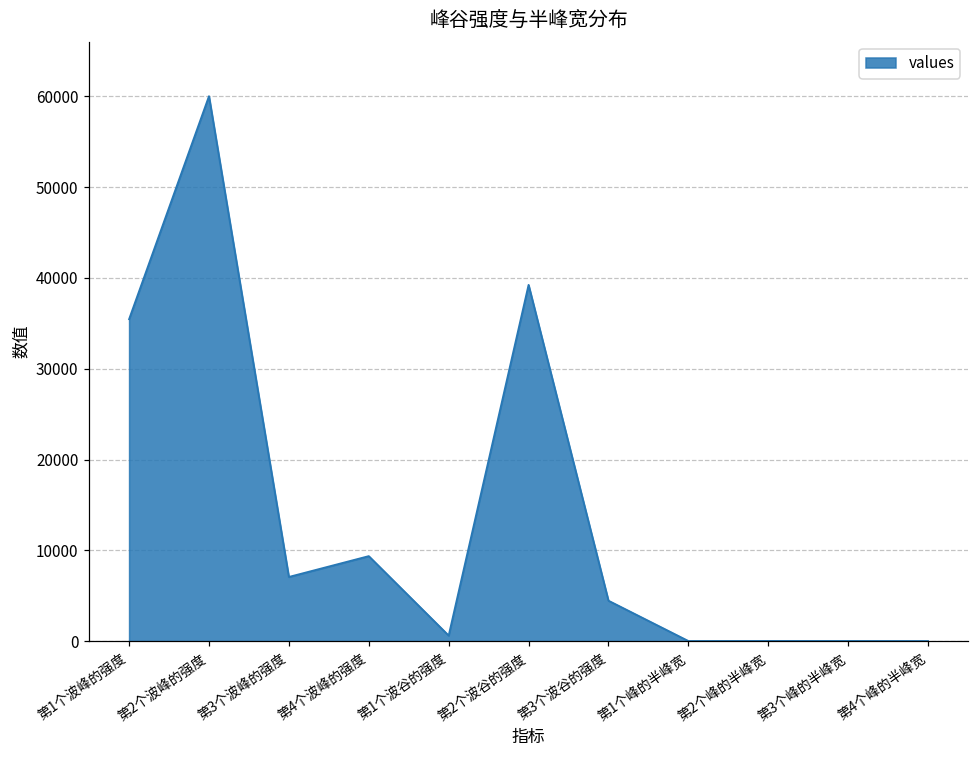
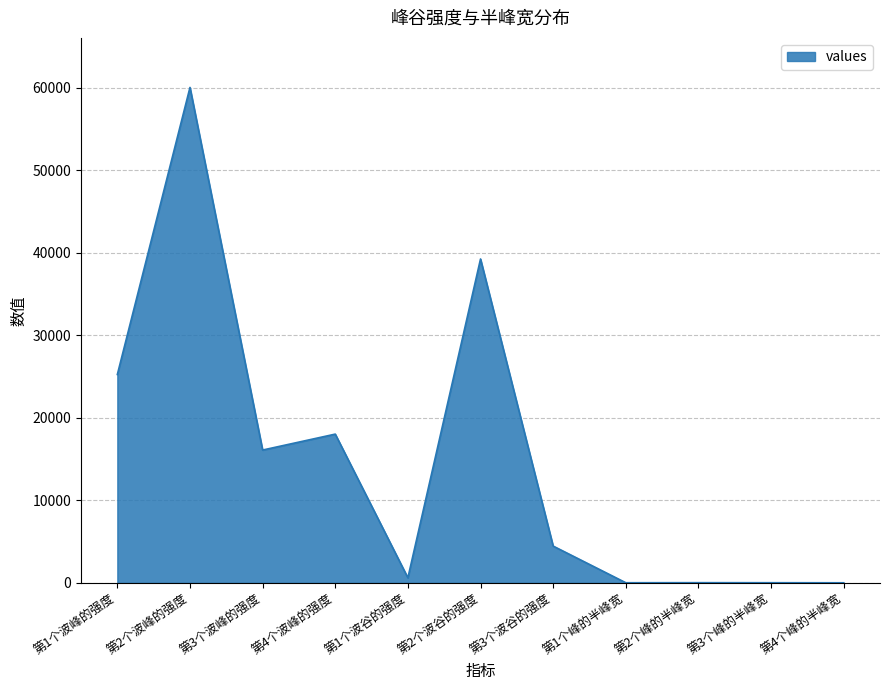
  {
-   "第1个波峰的强度": 35000,
+   "第1个波峰的强度": 25000,
    "第2个波峰的强度": 60000,
-   "第3个波峰的强度": 7000,
-   "第4个波峰的强度": 9000,
+   "第3个波峰的强度": 16000,
+   "第4个波峰的强度": 18000,
    "第1个波谷的强度": 1000,
    "第2个波谷的强度": 39000,
    "第3个波谷的强度": 4000,
    "第1个峰的半峰宽": 0,
    "第2个峰的半峰宽": 0,
    "第3个峰的半峰宽": 0,
    "第4个峰的半峰宽": 0
  }
